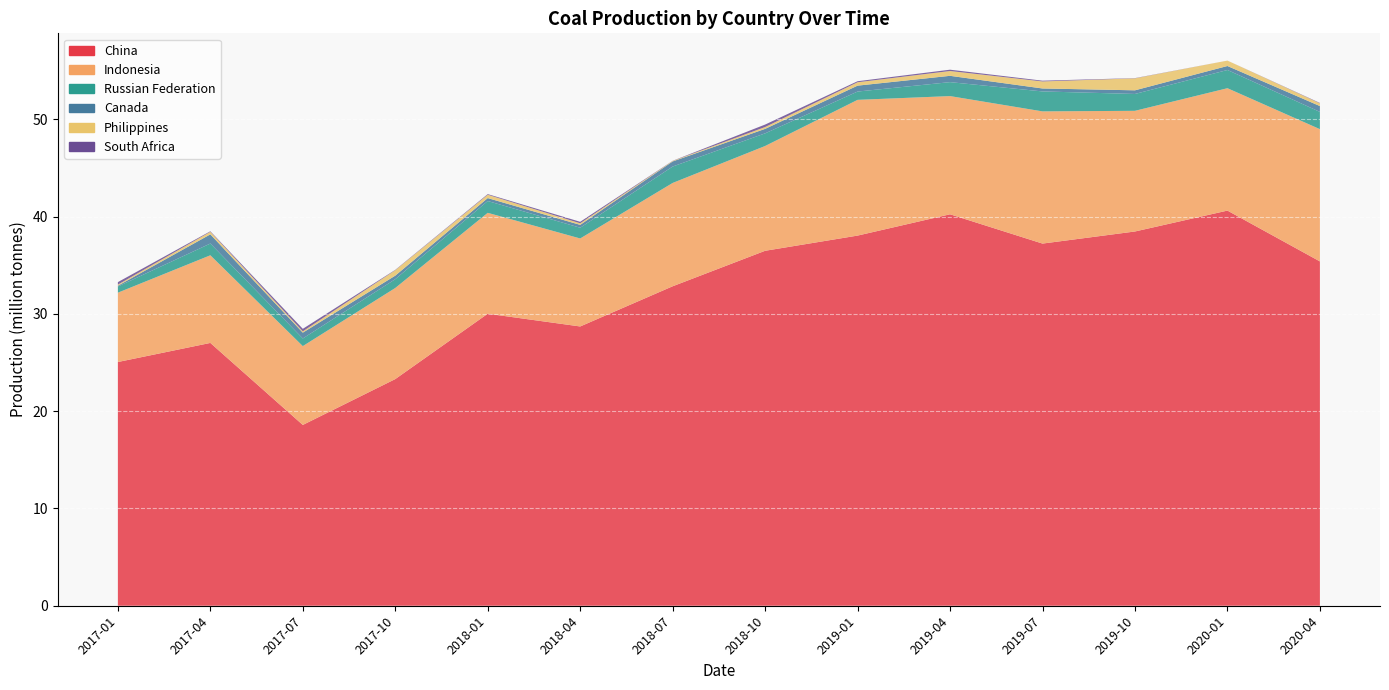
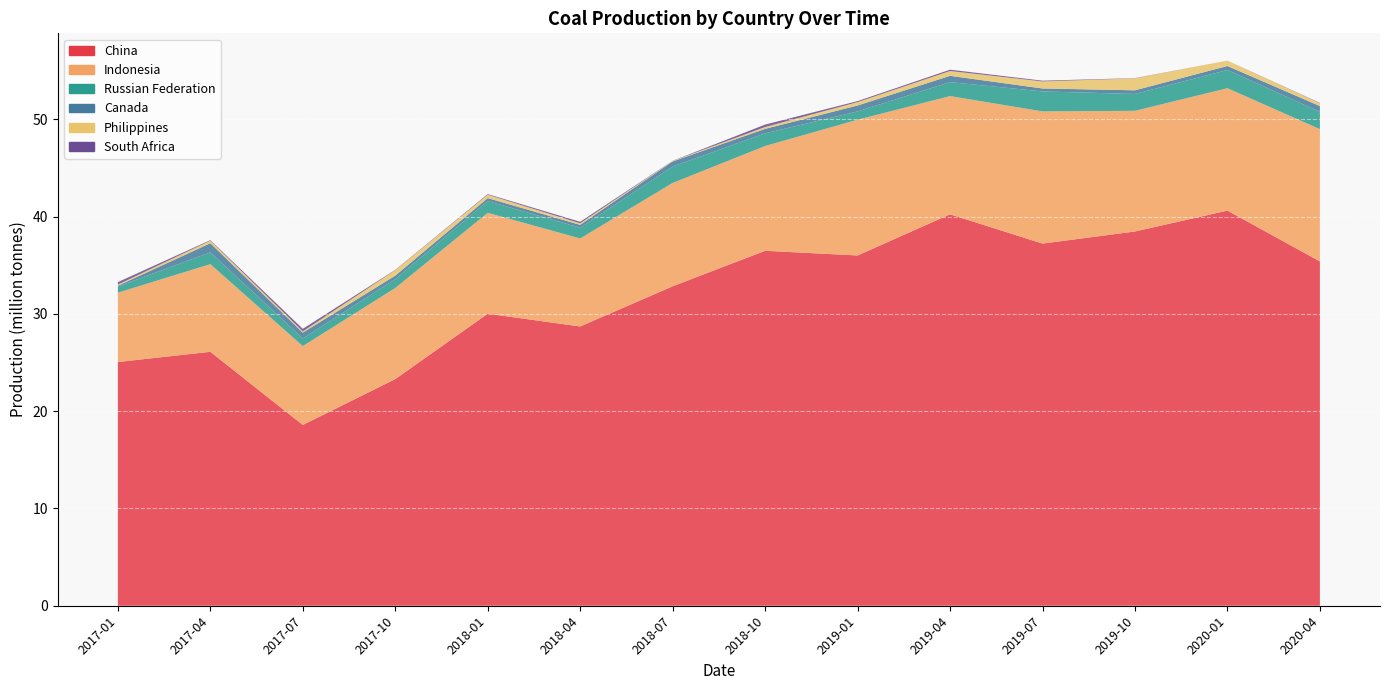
  {
    "China": {
      "2017-01": 25,
-     "2017-04": 27,
+     "2017-04": 26,
      "2017-07": 19,
      "2017-10": 23,
      "2018-01": 30,
      "2018-04": 29,
      "2018-07": 33,
      "2018-10": 36,
-     "2019-01": 38,
+     "2019-01": 36,
      "2019-04": 40,
      "2019-07": 37,
      "2019-10": 38,
      "2020-01": 41,
      "2020-04": 35
    }
  }
